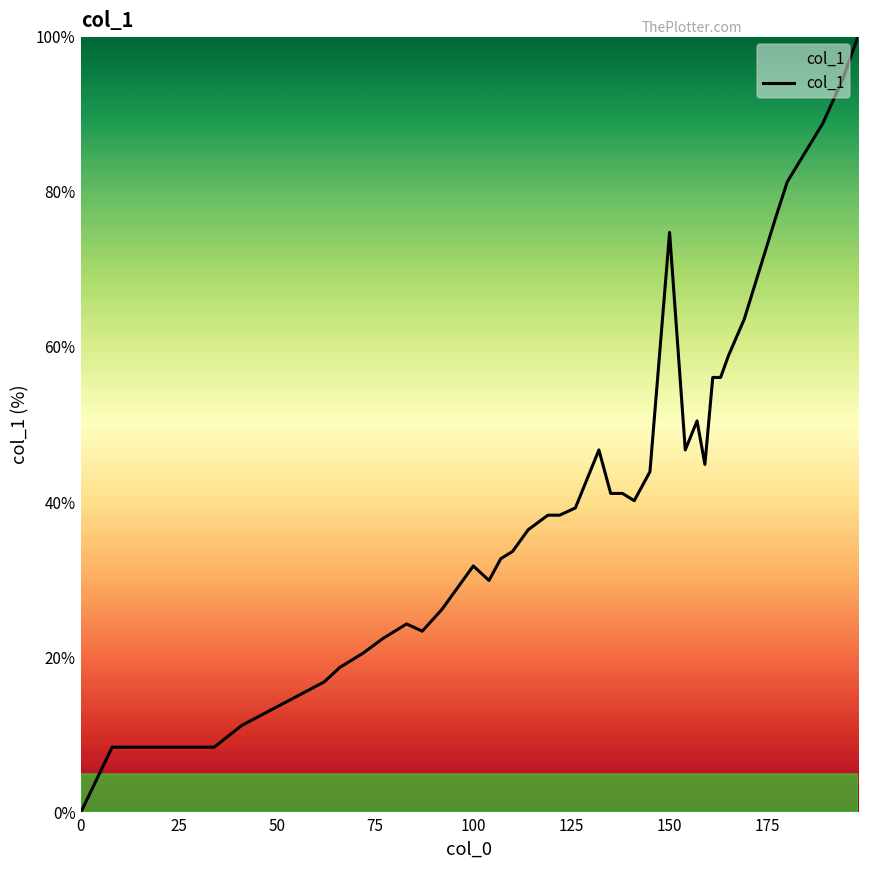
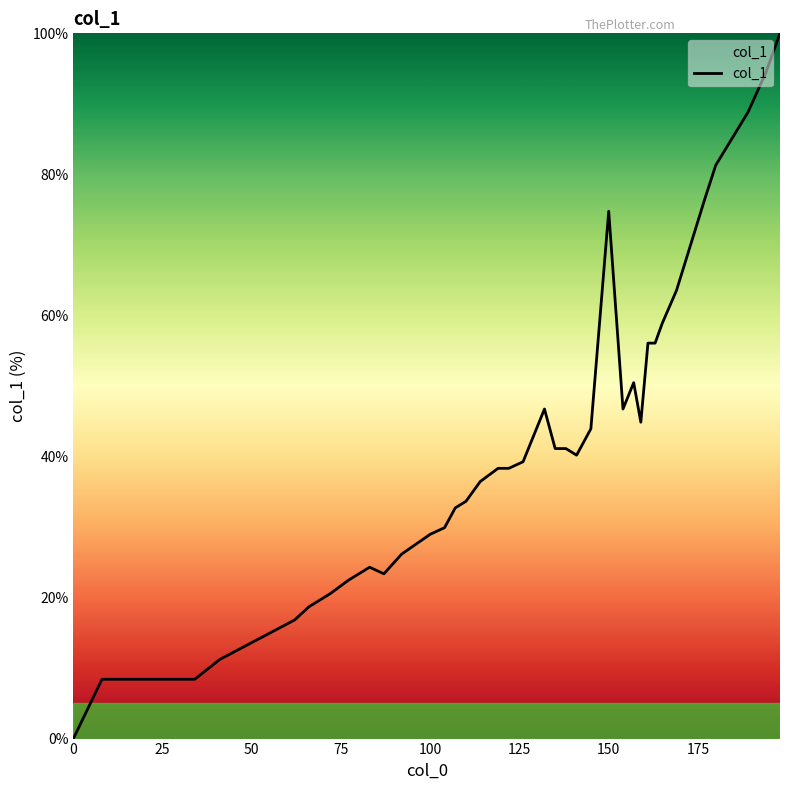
  {
-   "100": "32%",
+   "100": "29%",
    "150": "75%"
  }
